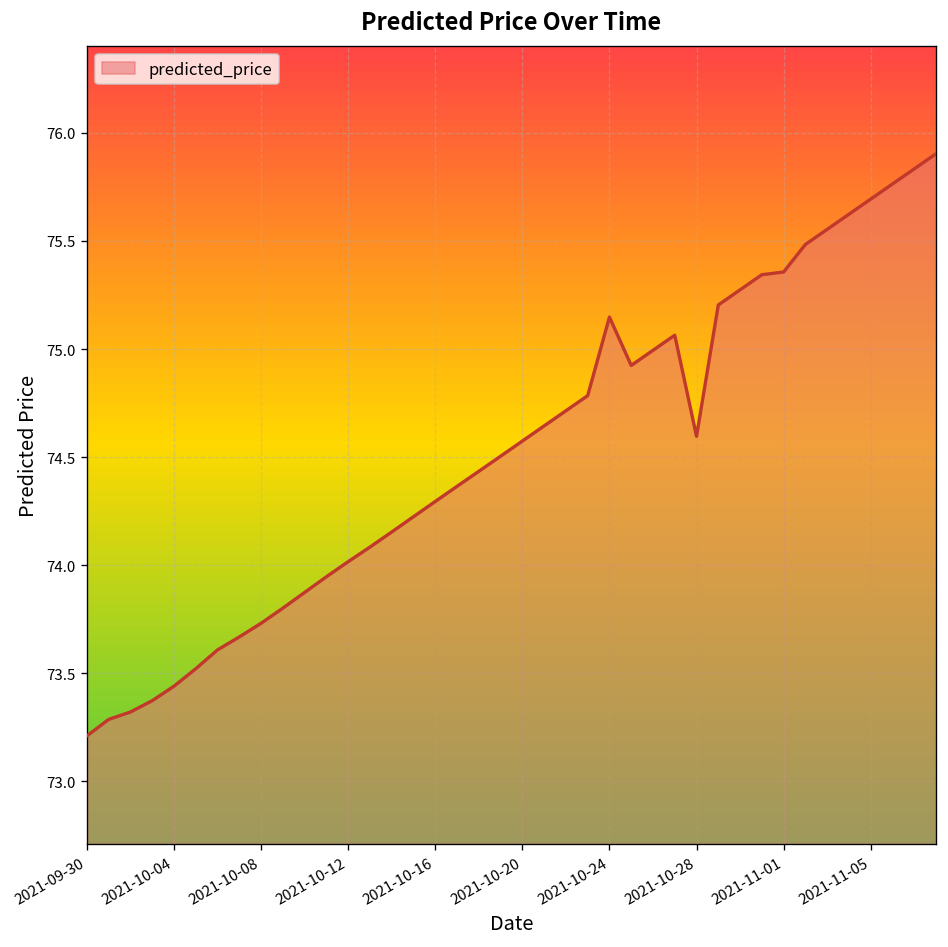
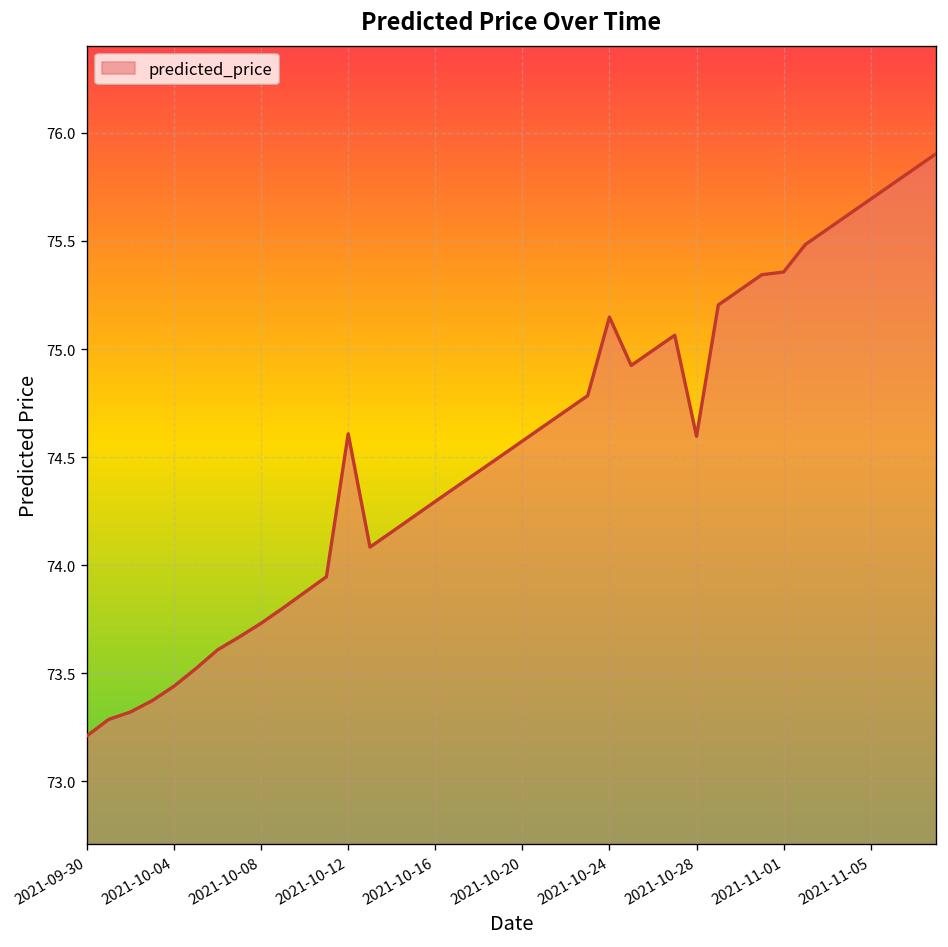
  {
    "2021-09-30": 73.21,
    "2021-10-04": 73.44,
    "2021-10-08": 73.73,
-   "2021-10-12": 74.02,
+   "2021-10-12": 74.61,
    "2021-10-16": 74.30,
    "2021-10-20": 74.57,
    "2021-10-24": 75.15,
    "2021-10-28": 74.60,
    "2021-11-01": 75.36,
    "2021-11-05": 75.69
  }
